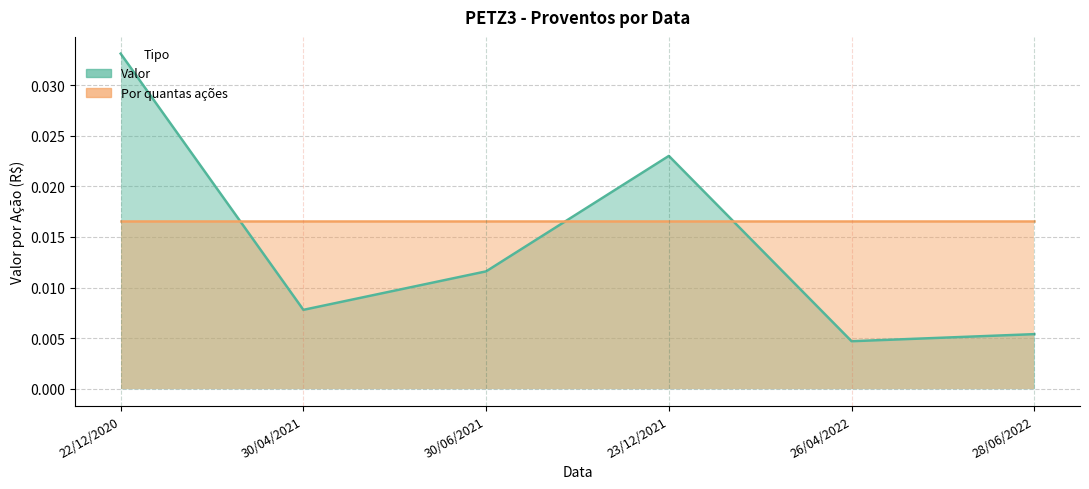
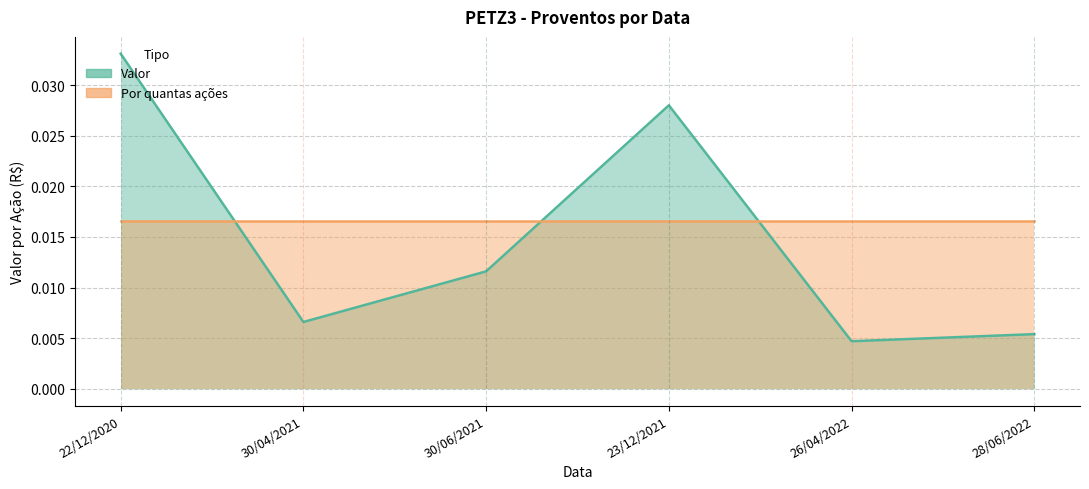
  {
    "Valor": {
      "22/12/2020": 0.0331,
-     "30/04/2021": 0.0078,
+     "30/04/2021": 0.0066,
      "30/06/2021": 0.0116,
-     "23/12/2021": 0.023,
+     "23/12/2021": 0.028,
      "26/04/2022": 0.0047,
      "28/06/2022": 0.0054
    },
    "Por quantas ações": {
      "22/12/2020": 0.0166,
      "30/04/2021": 0.0166,
      "30/06/2021": 0.0166,
      "23/12/2021": 0.0166,
      "26/04/2022": 0.0166,
      "28/06/2022": 0.0166
    }
  }
